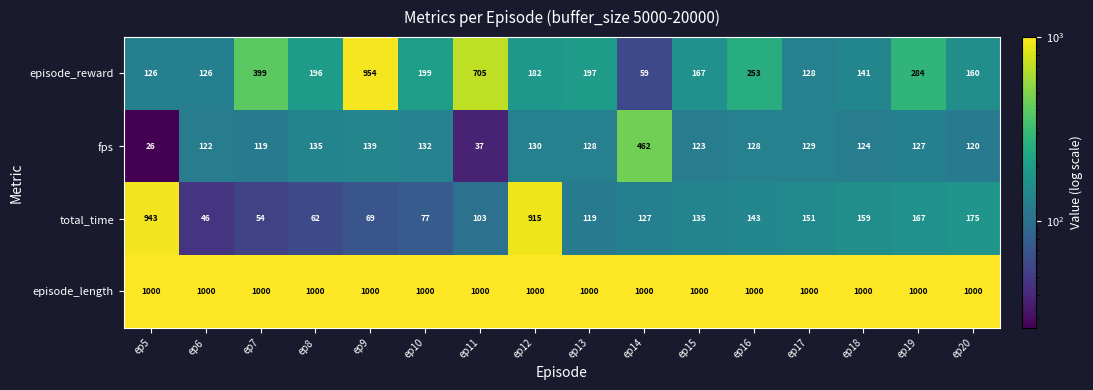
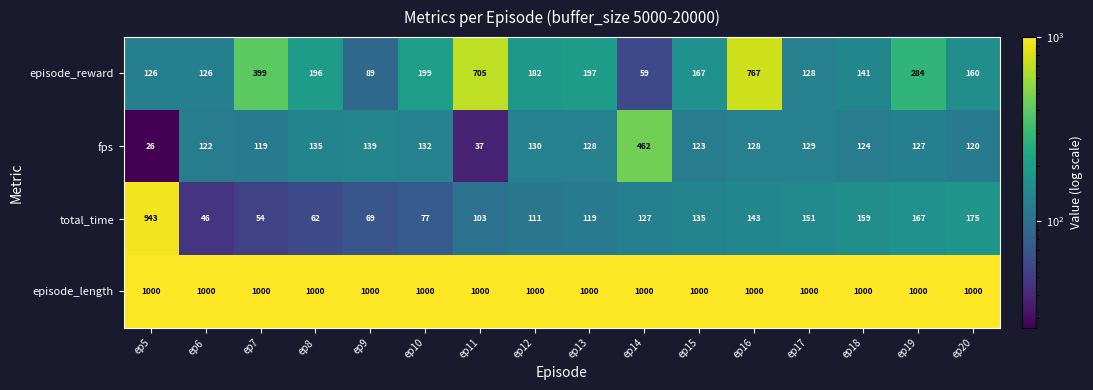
  {
    "episode_reward": {
      "ep5": 126,
      "ep6": 126,
      "ep7": 399,
      "ep8": 196,
-     "ep9": 954,
+     "ep9": 89,
      "ep10": 199,
      "ep11": 705,
      "ep12": 182,
      "ep13": 197,
      "ep14": 59,
      "ep15": 167,
-     "ep16": 253,
+     "ep16": 767,
      "ep17": 128,
      "ep18": 141,
      "ep19": 284,
      "ep20": 160
    },
    "fps": {
      "ep5": 26,
      "ep6": 122,
      "ep7": 119,
      "ep8": 135,
      "ep9": 139,
      "ep10": 132,
      "ep11": 37,
      "ep12": 130,
      "ep13": 128,
      "ep14": 462,
      "ep15": 123,
      "ep16": 128,
      "ep17": 129,
      "ep18": 124,
      "ep19": 127,
      "ep20": 120
    },
    "total_time": {
      "ep5": 943,
      "ep6": 46,
      "ep7": 54,
      "ep8": 62,
      "ep9": 69,
      "ep10": 77,
      "ep11": 103,
-     "ep12": 915,
+     "ep12": 111,
      "ep13": 119,
      "ep14": 127,
      "ep15": 135,
      "ep16": 143,
      "ep17": 151,
      "ep18": 159,
      "ep19": 167,
      "ep20": 175
    },
    "episode_length": {
      "ep5": 1000,
      "ep6": 1000,
      "ep7": 1000,
      "ep8": 1000,
      "ep9": 1000,
      "ep10": 1000,
      "ep11": 1000,
      "ep12": 1000,
      "ep13": 1000,
      "ep14": 1000,
      "ep15": 1000,
      "ep16": 1000,
      "ep17": 1000,
      "ep18": 1000,
      "ep19": 1000,
      "ep20": 1000
    }
  }
